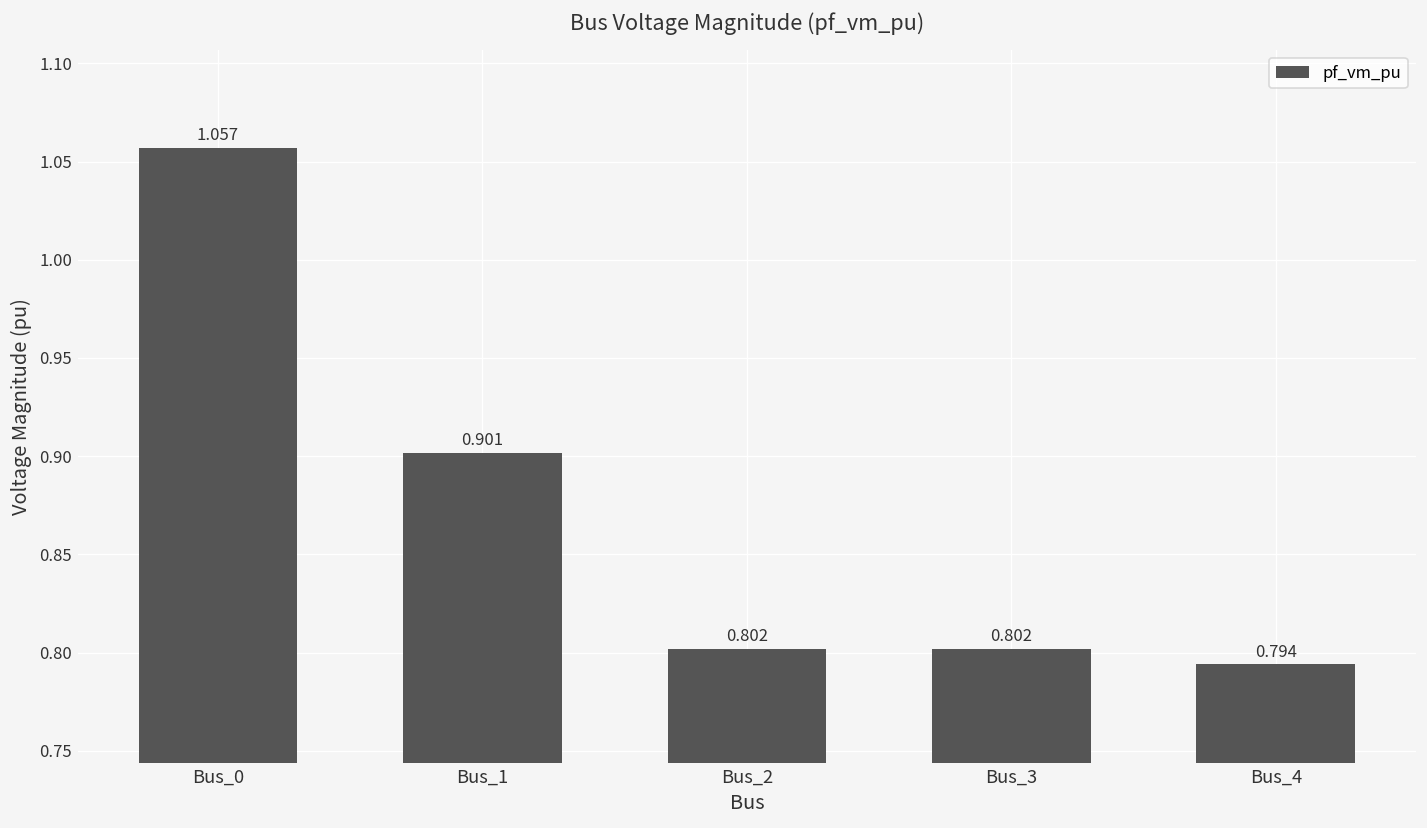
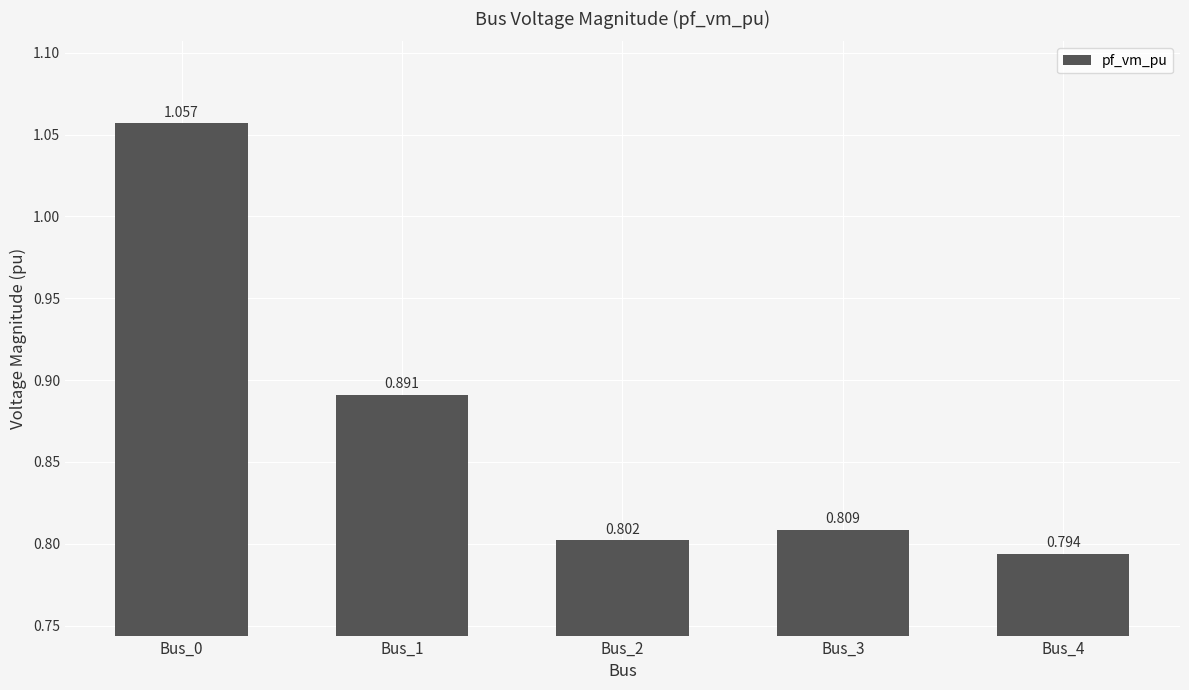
  {
    "Bus_0": 1.057,
-   "Bus_1": 0.901,
+   "Bus_1": 0.891,
    "Bus_2": 0.802,
-   "Bus_3": 0.802,
+   "Bus_3": 0.809,
    "Bus_4": 0.794
  }
